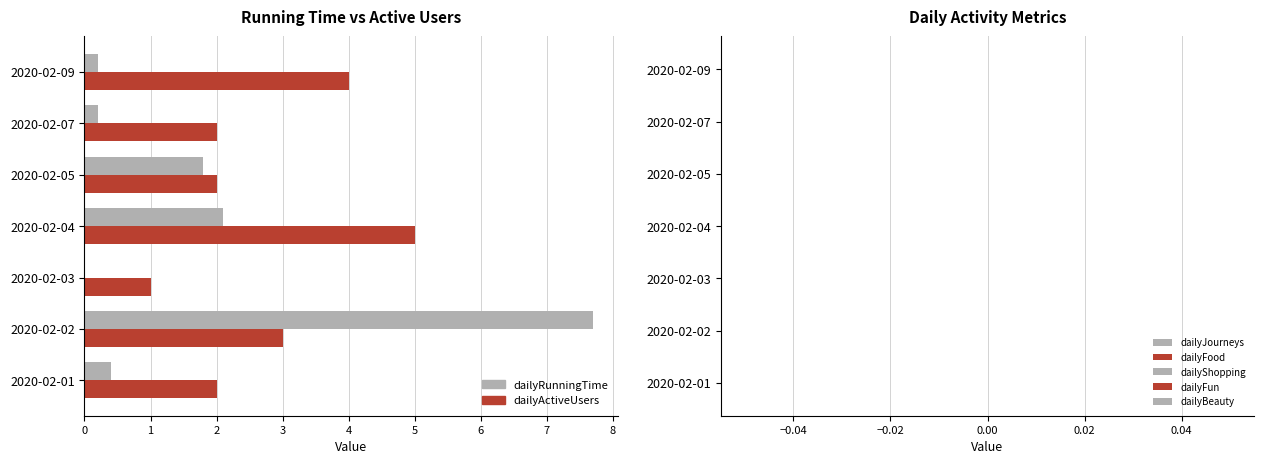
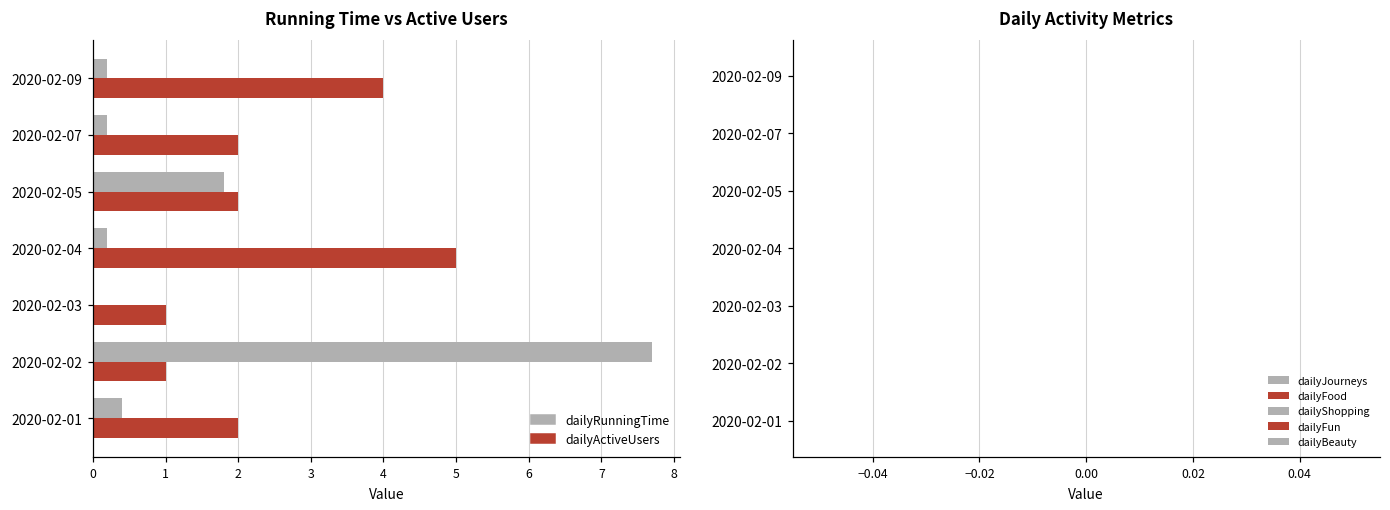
  {
    "Running Time vs Active Users": {
      "dailyRunningTime": {
        "2020-02-09": 0.2,
        "2020-02-07": 0.2,
        "2020-02-05": 1.8,
-       "2020-02-04": 2.1,
+       "2020-02-04": 0.2,
        "2020-02-03": 0.0,
        "2020-02-02": 7.7,
        "2020-02-01": 0.4
      },
      "dailyActiveUsers": {
        "2020-02-09": 4,
        "2020-02-07": 2,
        "2020-02-05": 2,
        "2020-02-04": 5,
        "2020-02-03": 1,
-       "2020-02-02": 3,
+       "2020-02-02": 1,
        "2020-02-01": 2
      }
    }
  }
